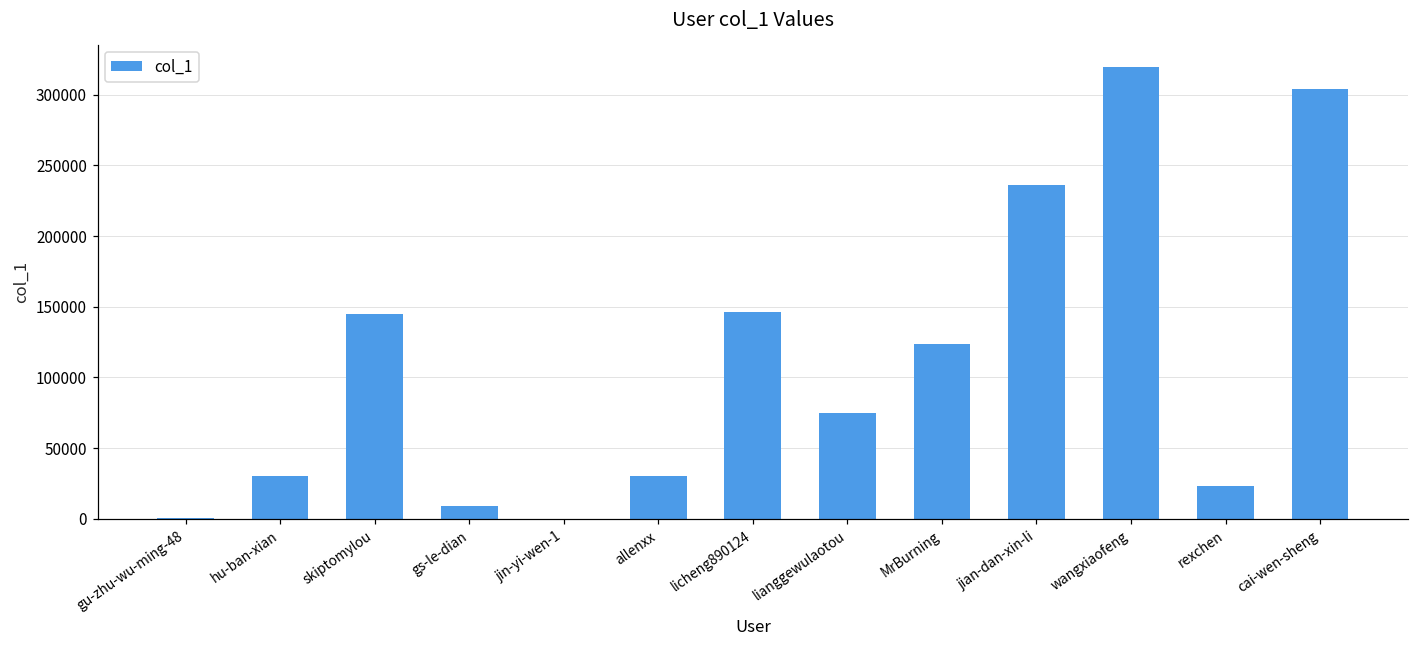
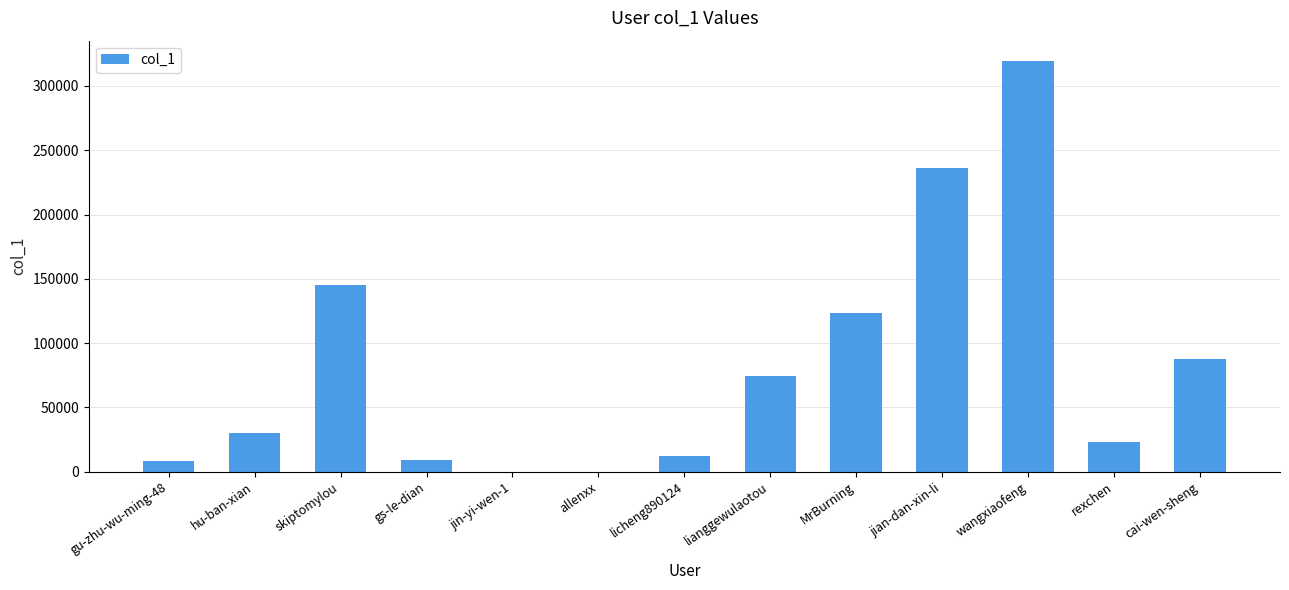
  {
-   "gu-zhu-wu-ming-48": 0,
+   "gu-zhu-wu-ming-48": 8000,
    "hu-ban-xian": 30000,
    "skiptomylou": 145000,
    "gs-le-dian": 9000,
-   "allenxx": 31000,
-   "licheng890124": 147000,
+   "allenxx": 0,
+   "licheng890124": 12000,
    "lianggewulaotou": 75000,
    "MrBurning": 124000,
    "jian-dan-xin-li": 236000,
    "wangxiaofeng": 319000,
    "rexchen": 23000,
-   "cai-wen-sheng": 304000
+   "cai-wen-sheng": 88000
  }
